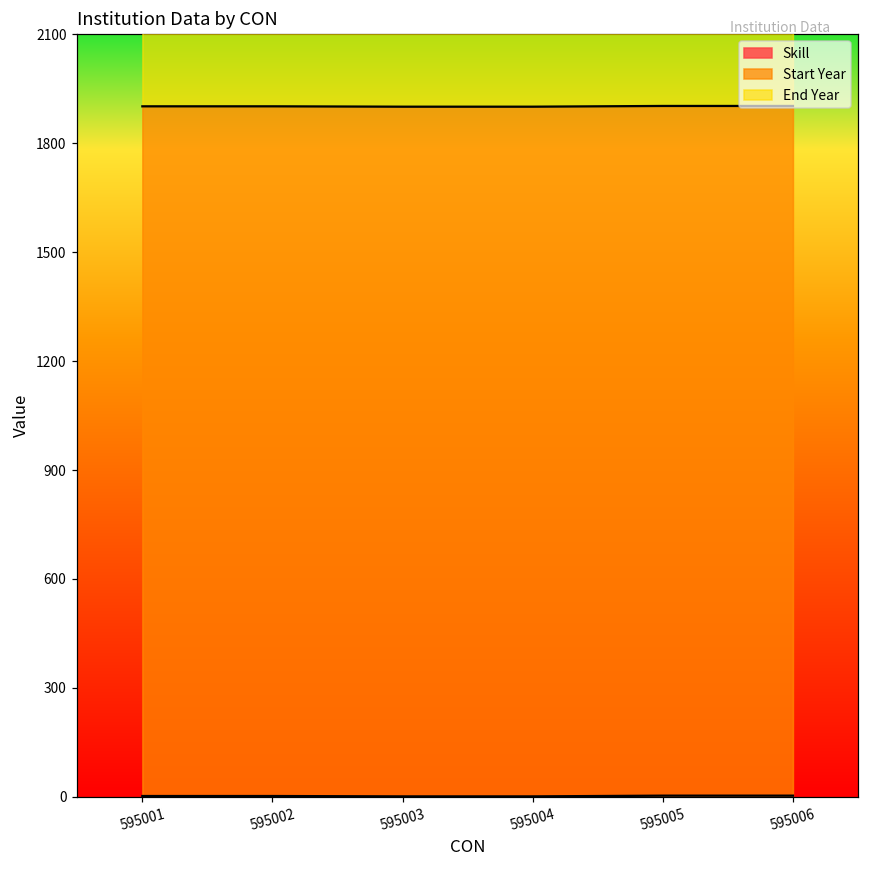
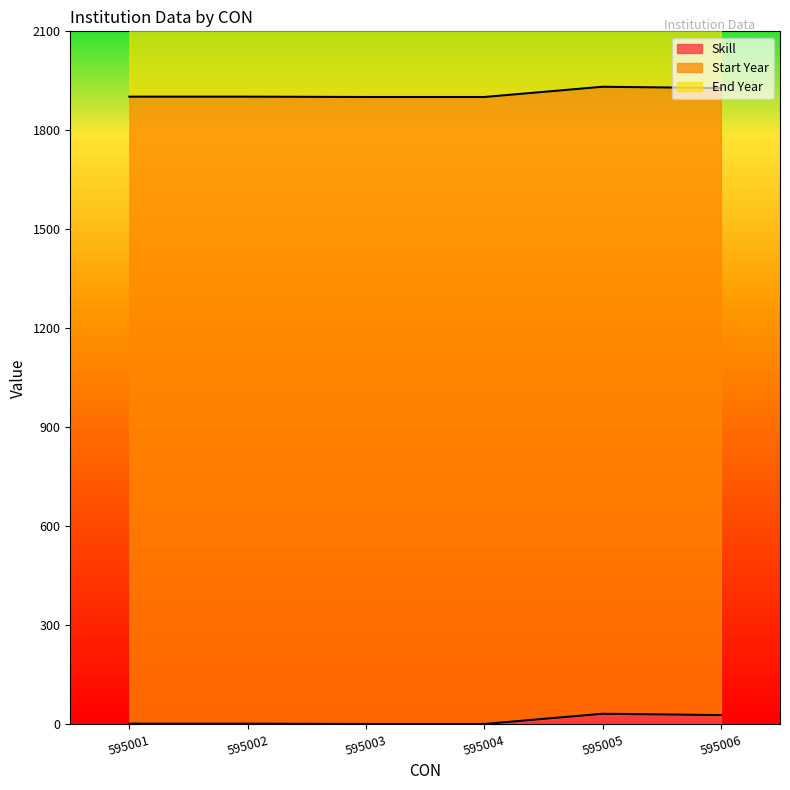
  {
    "Skill": {
      "595001": 0,
      "595002": 0,
      "595003": 0,
      "595004": 0,
-     "595005": 0,
-     "595006": 0
+     "595005": 30,
+     "595006": 30
    },
    "Start Year": {
      "595001": 1900,
      "595002": 1900,
      "595003": 1900,
      "595004": 1900,
      "595005": 1900
    }
  }
